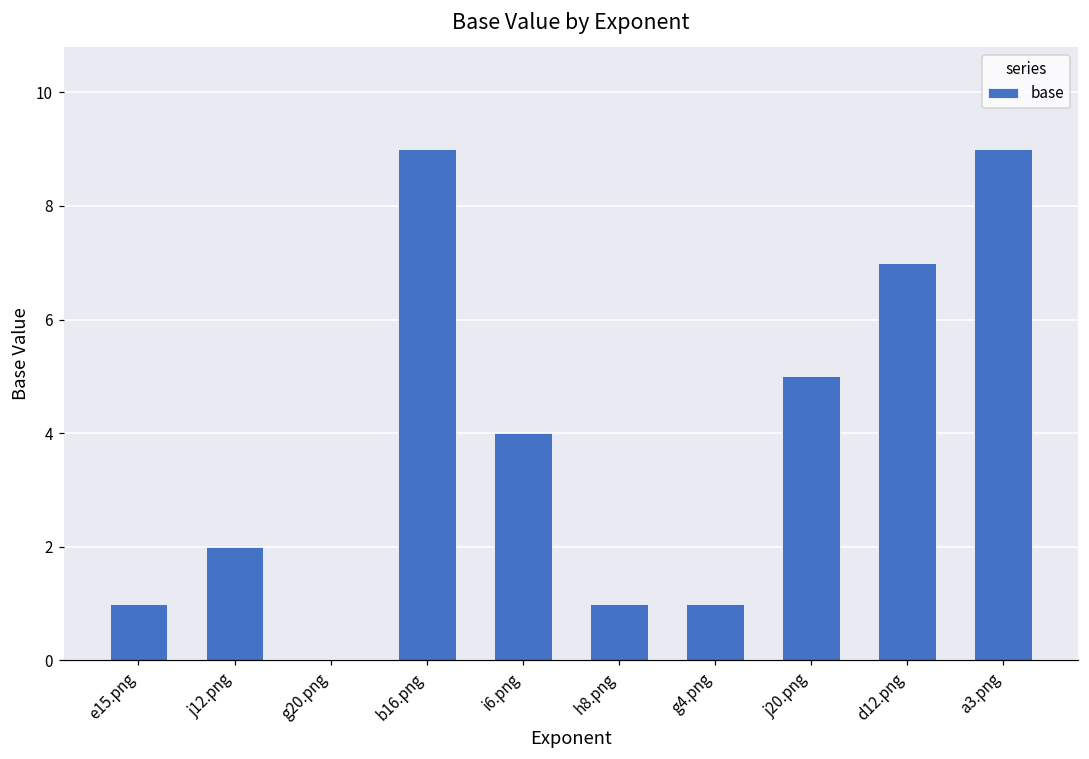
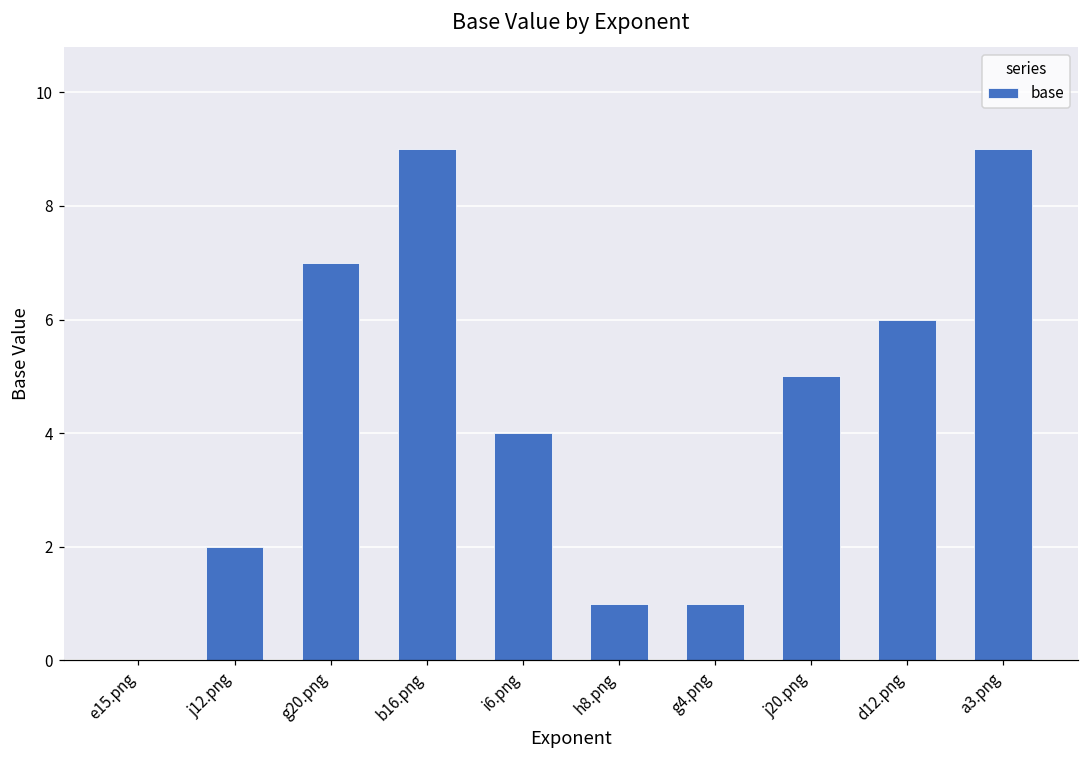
  {
-   "e15.png": 1,
+   "e15.png": 0,
    "j12.png": 2,
-   "g20.png": 0,
+   "g20.png": 7,
    "b16.png": 9,
    "i6.png": 4,
    "h8.png": 1,
    "g4.png": 1,
    "j20.png": 5,
-   "d12.png": 7,
+   "d12.png": 6,
    "a3.png": 9
  }
